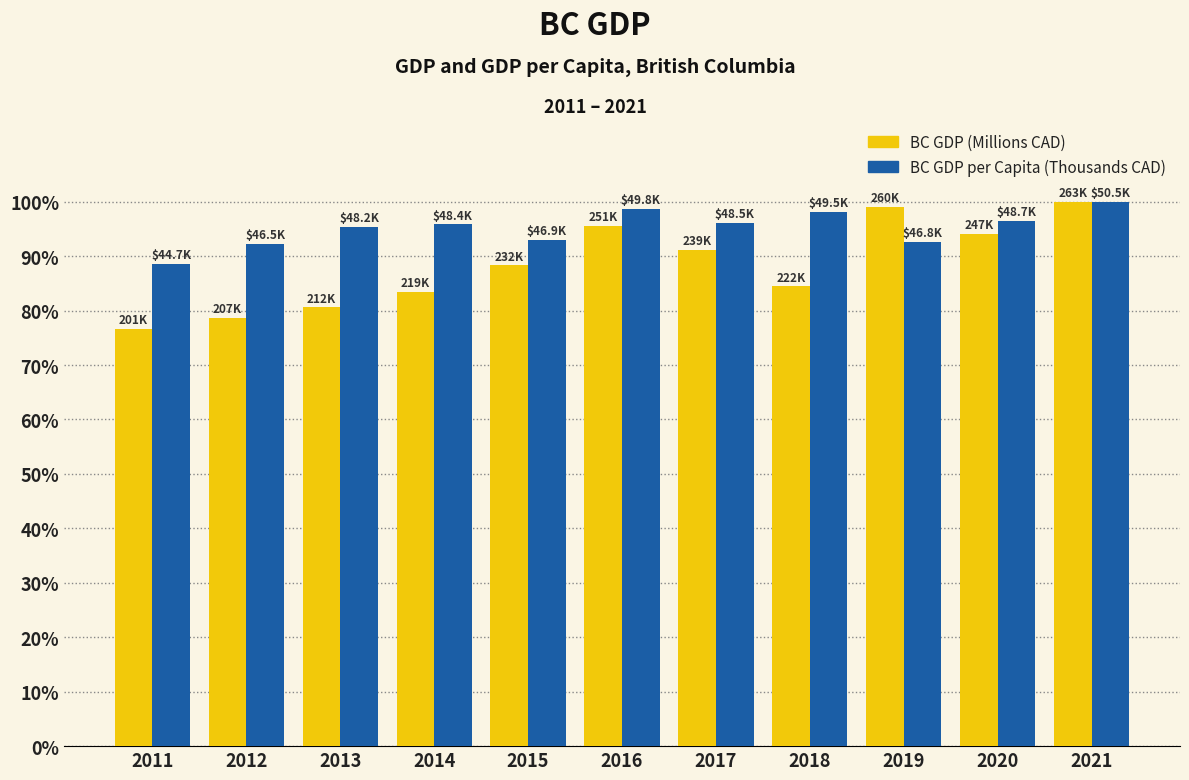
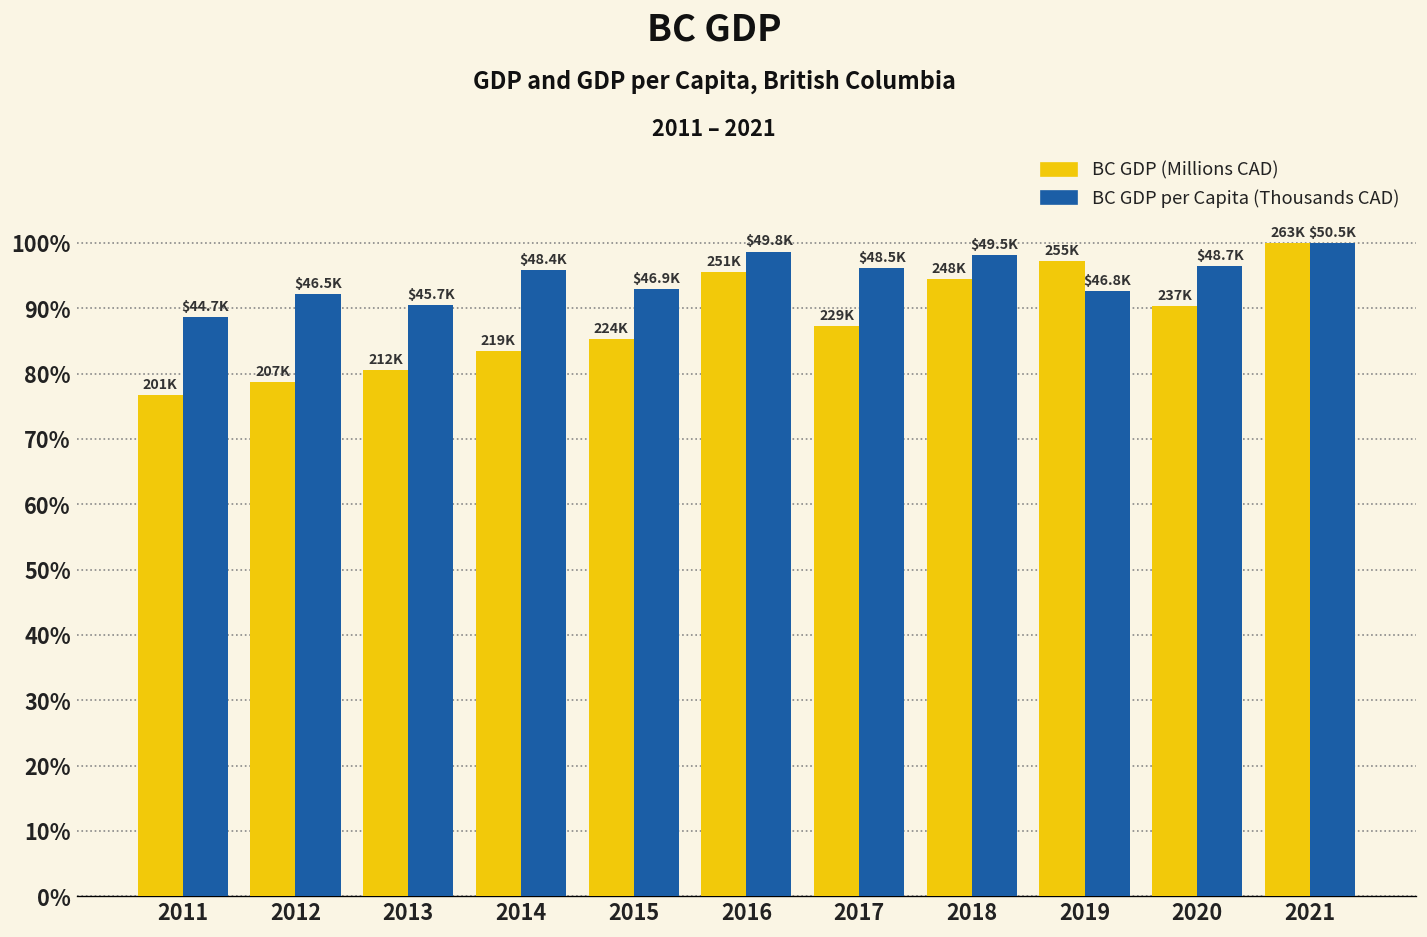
  {
    "BC GDP (Millions CAD)": {
-     "2015": "232K",
-     "2017": "239K",
-     "2018": "222K",
-     "2019": "260K",
-     "2020": "247K"
+     "2015": "224K",
+     "2017": "229K",
+     "2018": "248K",
+     "2019": "255K",
+     "2020": "237K"
    },
    "BC GDP per Capita (Thousands CAD)": {
-     "2013": "$48.2K"
+     "2013": "$45.7K"
    }
  }
